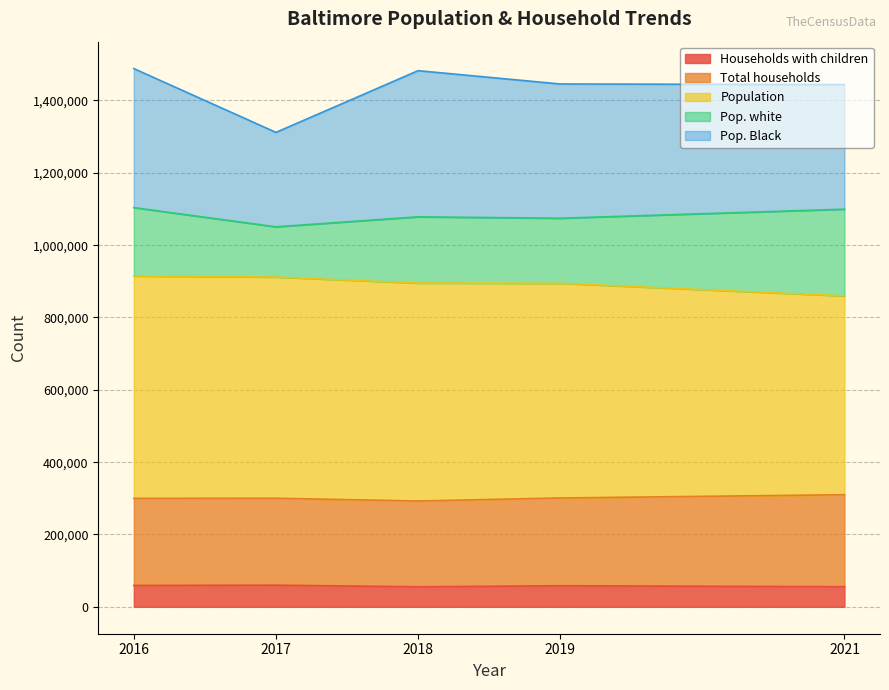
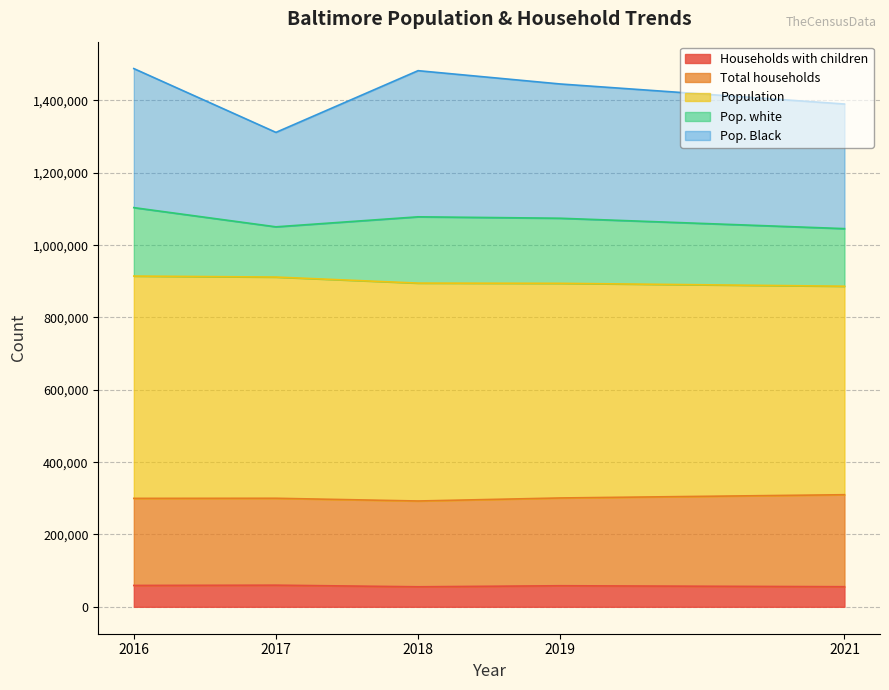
  {
    "Population": {
      "2016": "610,000",
      "2017": "610,000",
      "2018": "600,000",
      "2019": "590,000",
-     "2021": "550,000"
+     "2021": "580,000"
    },
    "Pop. white": {
      "2016": "190,000",
      "2017": "140,000",
      "2018": "180,000",
      "2019": "180,000",
-     "2021": "240,000"
+     "2021": "160,000"
    },
    "Pop. Black": {
      "2016": "380,000",
      "2017": "260,000",
      "2018": "400,000",
      "2019": "370,000"
    }
  }
